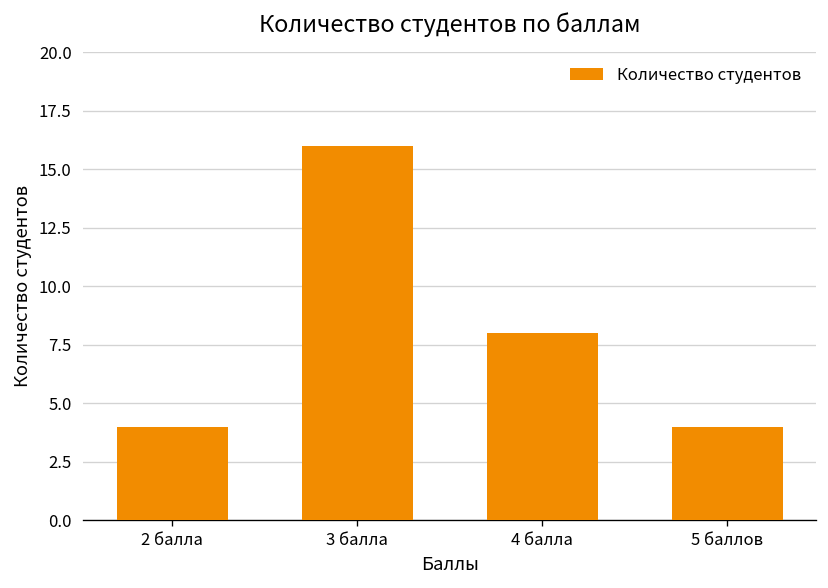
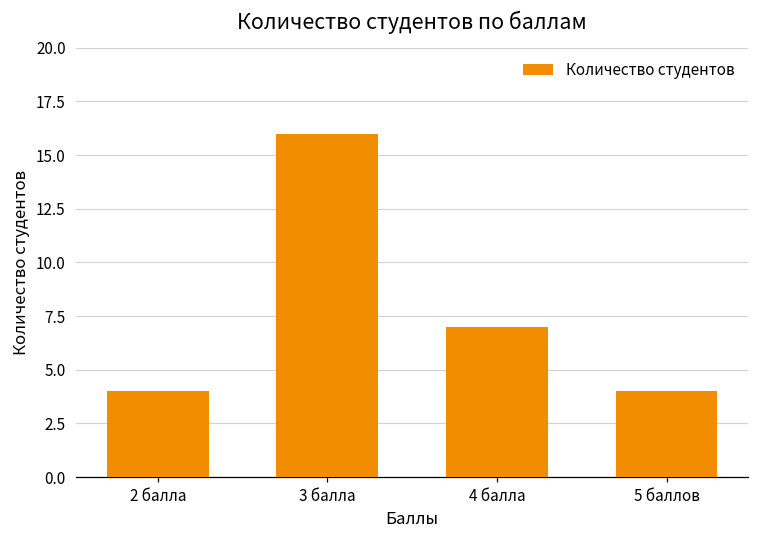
  {
    "2 балла": 4,
    "3 балла": 16,
-   "4 балла": 8,
+   "4 балла": 7,
    "5 баллов": 4
  }
